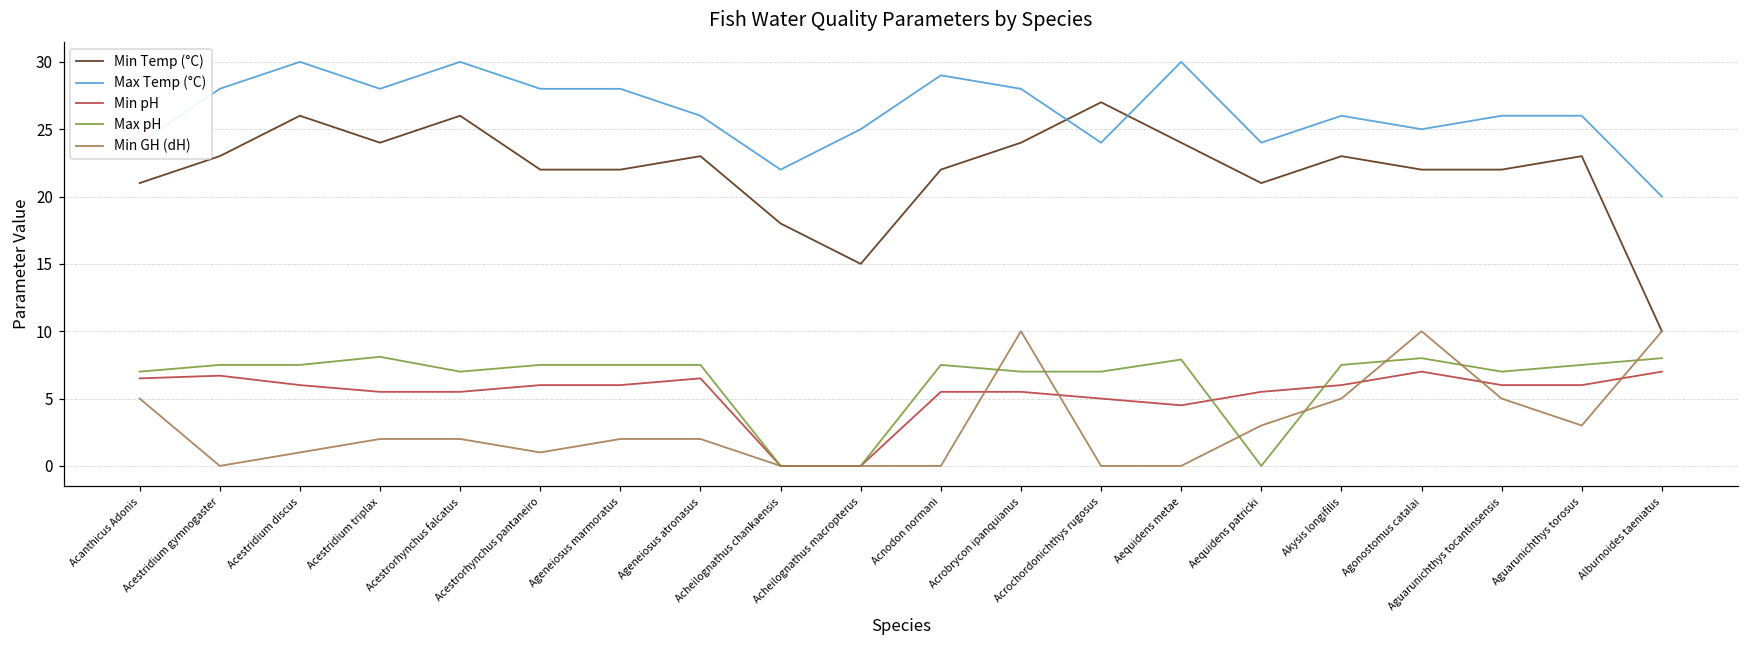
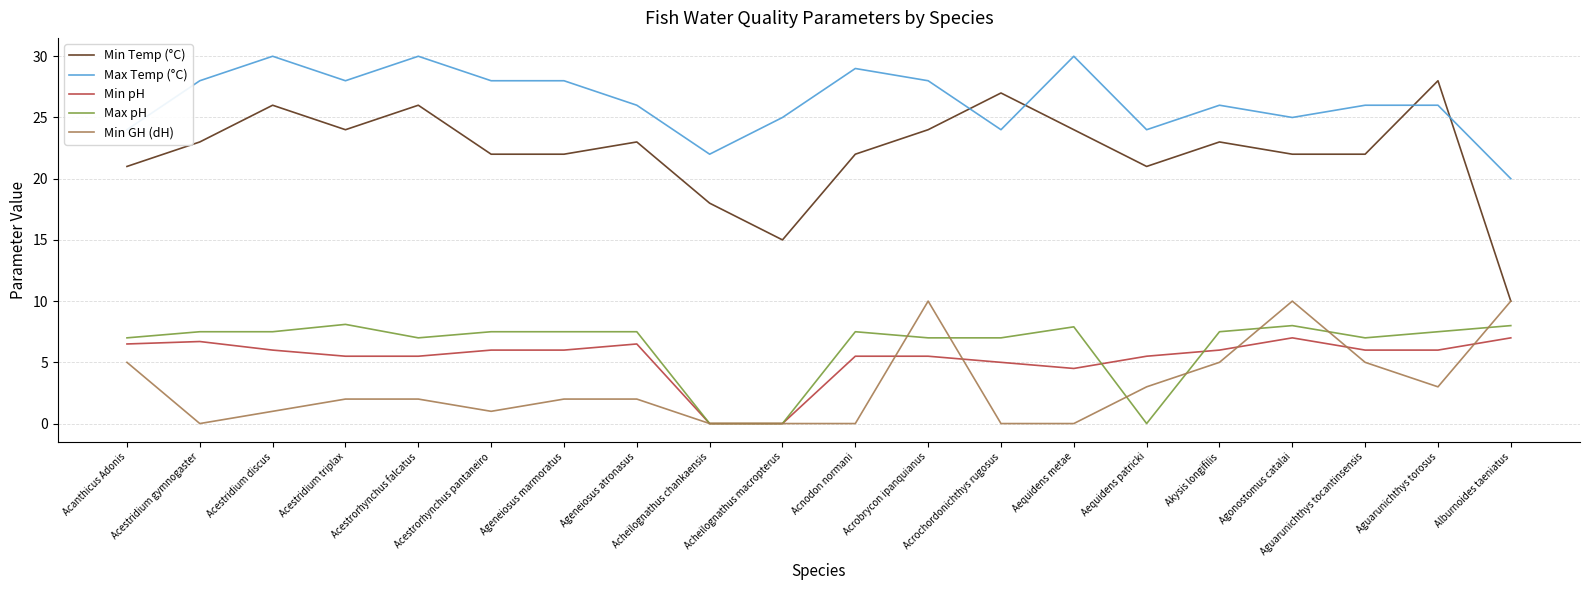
  {
    "Min Temp (°C)": {
      "Acanthicus Adonis": 21,
      "Acestridium gymnogaster": 23,
      "Acestridium discus": 26,
      "Acestridium triplax": 24,
      "Acestrorhynchus falcatus": 26,
      "Acestrorhynchus pantaneiro": 22,
      "Ageneiosus marmoratus": 22,
      "Ageneiosus atronasus": 23,
      "Acheilognathus chankaensis": 18,
      "Acheilognathus macropterus": 15,
      "Acnodon normani": 22,
      "Acrobrycon ipanquianus": 24,
      "Acrochordonichthys rugosus": 27,
      "Aequidens metae": 24,
      "Aequidens patricki": 21,
      "Akysis longifilis": 23,
      "Agonostomus catalai": 22,
      "Aguarunichthys tocantinsensis": 22,
-     "Aguarunichthys torosus": 23
+     "Aguarunichthys torosus": 28
    },
    "Max Temp (°C)": {
      "Acestridium gymnogaster": 28,
      "Acestridium discus": 30,
      "Acestridium triplax": 28,
      "Acestrorhynchus falcatus": 30,
      "Acestrorhynchus pantaneiro": 28,
      "Ageneiosus marmoratus": 28,
      "Ageneiosus atronasus": 26,
      "Acheilognathus chankaensis": 22,
      "Acheilognathus macropterus": 25,
      "Acnodon normani": 29,
      "Acrobrycon ipanquianus": 28,
      "Acrochordonichthys rugosus": 24,
      "Aequidens metae": 30,
      "Aequidens patricki": 24,
      "Akysis longifilis": 26,
      "Agonostomus catalai": 25,
      "Aguarunichthys tocantinsensis": 26,
      "Aguarunichthys torosus": 26,
      "Alburnoides taeniatus": 20
    },
    "Min pH": {
      "Acanthicus Adonis": 6.5,
      "Acestridium gymnogaster": 6.7,
      "Acestridium discus": 6,
      "Acestridium triplax": 5.5,
      "Acestrorhynchus falcatus": 5.5,
      "Acestrorhynchus pantaneiro": 6,
      "Ageneiosus marmoratus": 6,
      "Ageneiosus atronasus": 6.5,
      "Acnodon normani": 5.5,
      "Acrobrycon ipanquianus": 5.5,
      "Acrochordonichthys rugosus": 5,
      "Aequidens metae": 4.5,
      "Aequidens patricki": 5.5,
      "Akysis longifilis": 6,
      "Agonostomus catalai": 7,
      "Aguarunichthys tocantinsensis": 6,
      "Aguarunichthys torosus": 6,
      "Alburnoides taeniatus": 7
    },
    "Max pH": {
      "Acanthicus Adonis": 7,
      "Acestridium gymnogaster": 7.5,
      "Acestridium discus": 7.5,
      "Acestridium triplax": 8,
      "Acestrorhynchus falcatus": 7,
      "Acestrorhynchus pantaneiro": 7.5,
      "Ageneiosus marmoratus": 7.5,
      "Ageneiosus atronasus": 7.5,
      "Acnodon normani": 7.5,
      "Acrobrycon ipanquianus": 7,
      "Acrochordonichthys rugosus": 7,
      "Aequidens metae": 8,
      "Aequidens patricki": 0,
      "Akysis longifilis": 7.5,
      "Agonostomus catalai": 8,
      "Aguarunichthys tocantinsensis": 7,
      "Aguarunichthys torosus": 7.5,
      "Alburnoides taeniatus": 8
    },
    "Min GH (dH)": {
      "Acanthicus Adonis": 5,
      "Acestridium gymnogaster": 0,
      "Acestridium discus": 1,
      "Acestridium triplax": 2,
      "Acestrorhynchus falcatus": 2,
      "Acestrorhynchus pantaneiro": 1,
      "Ageneiosus marmoratus": 2,
      "Ageneiosus atronasus": 2,
      "Acnodon normani": 0,
      "Acrobrycon ipanquianus": 10,
      "Acrochordonichthys rugosus": 0,
      "Aequidens metae": 0,
      "Aequidens patricki": 3,
      "Akysis longifilis": 5,
      "Agonostomus catalai": 10,
      "Aguarunichthys tocantinsensis": 5,
      "Aguarunichthys torosus": 3
    }
  }
